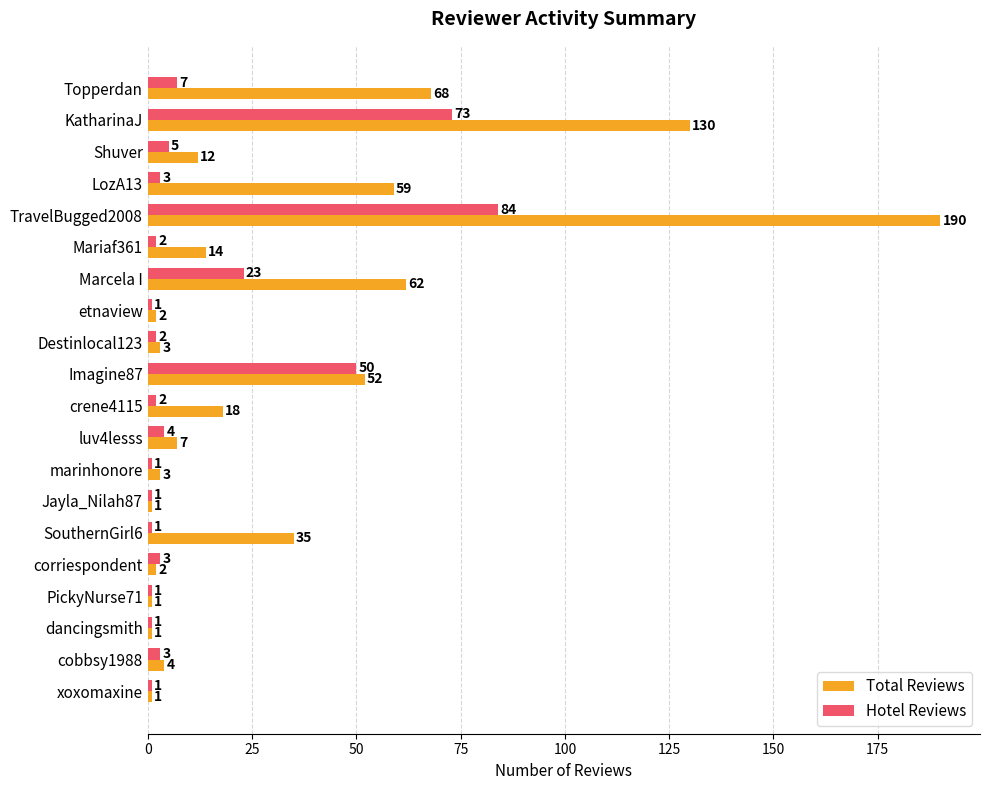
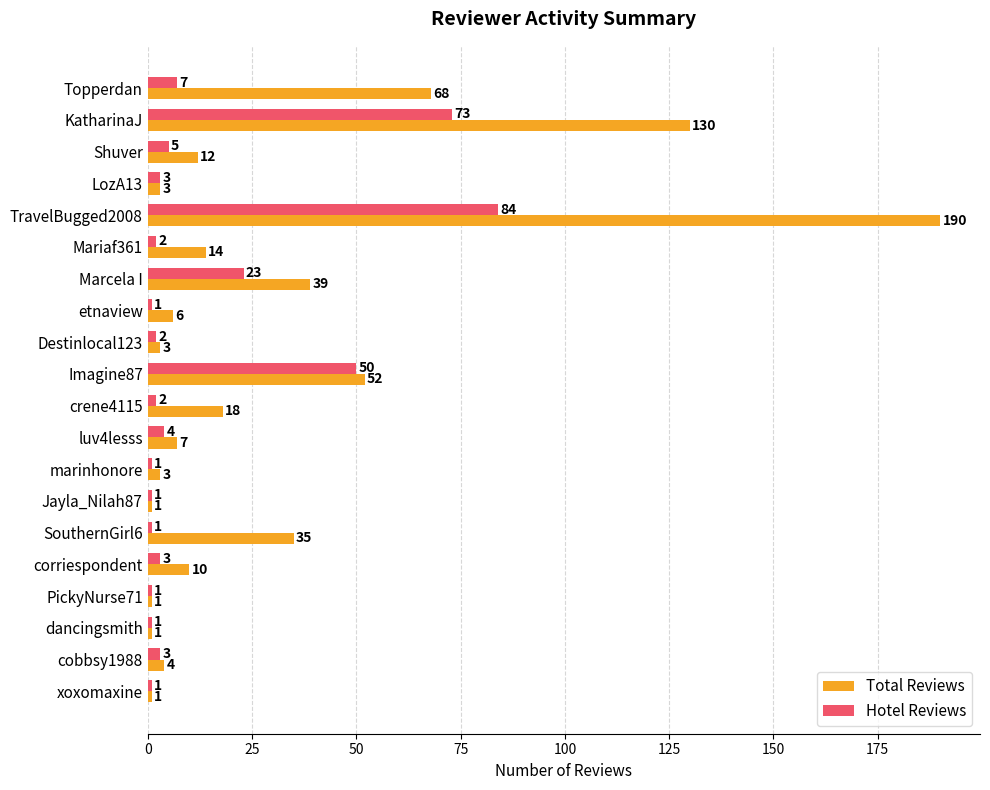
  {
    "Total Reviews": {
      "Topperdan": 68,
      "KatharinaJ": 130,
      "Shuver": 12,
-     "LozA13": 59,
+     "LozA13": 3,
      "TravelBugged2008": 190,
      "Mariaf361": 14,
-     "Marcela I": 62,
-     "etnaview": 2,
+     "Marcela I": 39,
+     "etnaview": 6,
      "Destinlocal123": 3,
      "Imagine87": 52,
      "crene4115": 18,
      "luv4lesss": 7,
      "marinhonore": 3,
      "SouthernGirl6": 35,
-     "corriespondent": 2,
+     "corriespondent": 10,
      "cobbsy1988": 4
    },
    "Hotel Reviews": {
      "Topperdan": 7,
      "KatharinaJ": 73,
      "Shuver": 5,
      "TravelBugged2008": 84,
      "Mariaf361": 2,
      "Marcela I": 23,
      "etnaview": 1,
      "Destinlocal123": 2,
      "Imagine87": 50,
      "crene4115": 2,
      "luv4lesss": 4,
      "marinhonore": 1,
      "SouthernGirl6": 1,
      "corriespondent": 3,
      "cobbsy1988": 3
    }
  }
